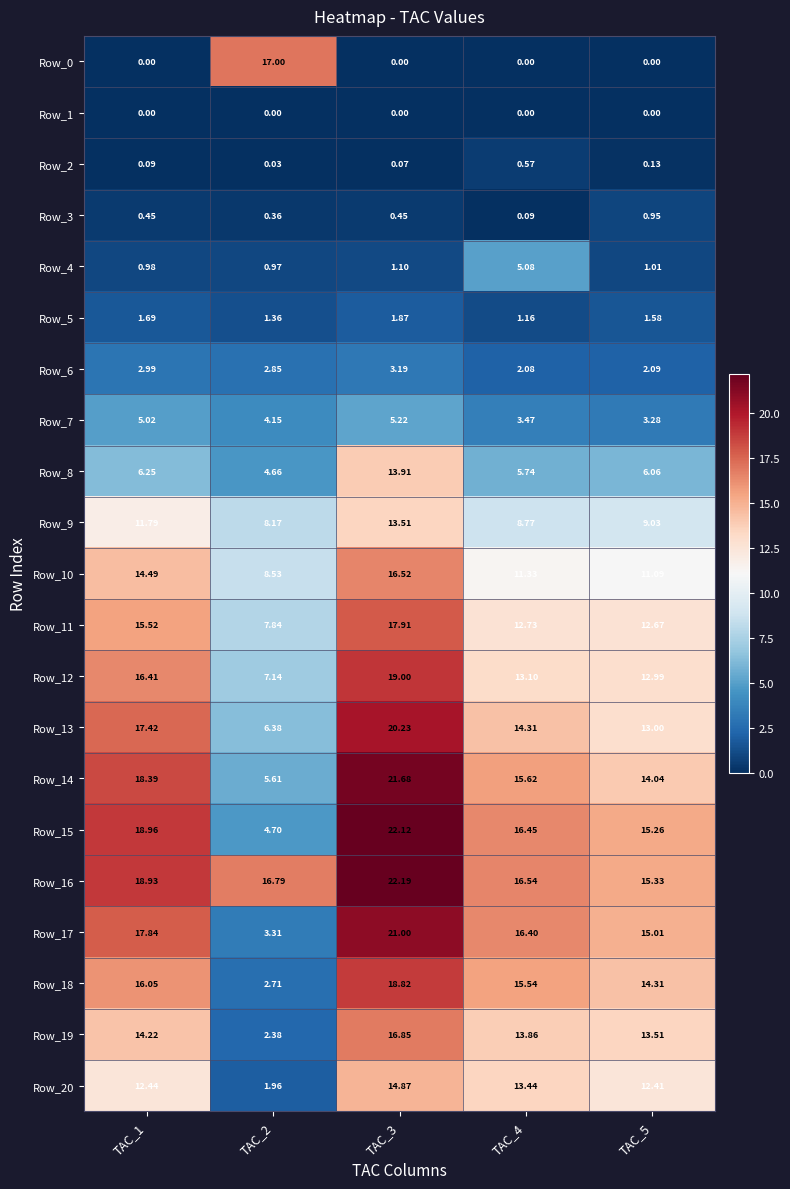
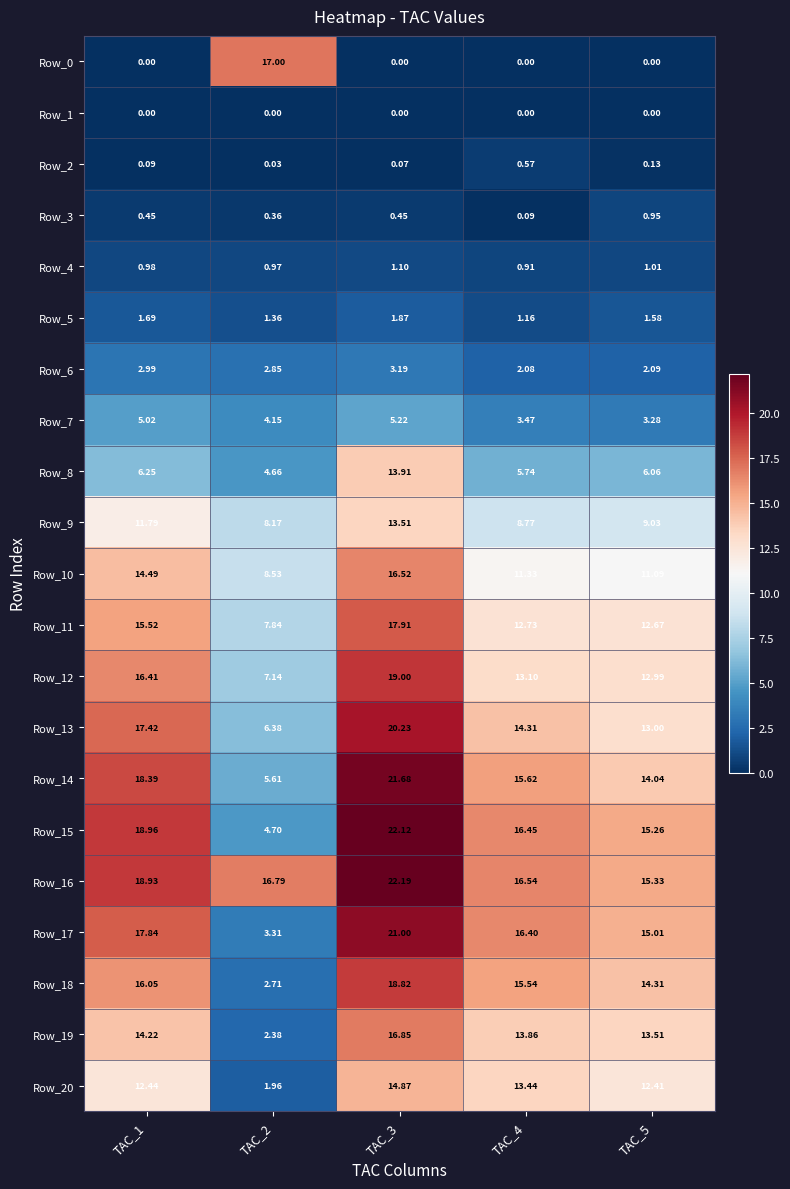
  {
    "Row_0": {
      "TAC_1": 0.00,
      "TAC_2": 17.00,
      "TAC_3": 0.00,
      "TAC_4": 0.00,
      "TAC_5": 0.00
    },
    "Row_1": {
      "TAC_1": 0.00,
      "TAC_2": 0.00,
      "TAC_3": 0.00,
      "TAC_4": 0.00,
      "TAC_5": 0.00
    },
    "Row_2": {
      "TAC_1": 0.09,
      "TAC_2": 0.03,
      "TAC_3": 0.07,
      "TAC_4": 0.57,
      "TAC_5": 0.13
    },
    "Row_3": {
      "TAC_1": 0.45,
      "TAC_2": 0.36,
      "TAC_3": 0.45,
      "TAC_4": 0.09,
      "TAC_5": 0.95
    },
    "Row_4": {
      "TAC_1": 0.98,
      "TAC_2": 0.97,
      "TAC_3": 1.10,
-     "TAC_4": 5.08,
+     "TAC_4": 0.91,
      "TAC_5": 1.01
    },
    "Row_5": {
      "TAC_1": 1.69,
      "TAC_2": 1.36,
      "TAC_3": 1.87,
      "TAC_4": 1.16,
      "TAC_5": 1.58
    },
    "Row_6": {
      "TAC_1": 2.99,
      "TAC_2": 2.85,
      "TAC_3": 3.19,
      "TAC_4": 2.08,
      "TAC_5": 2.09
    },
    "Row_7": {
      "TAC_1": 5.02,
      "TAC_2": 4.15,
      "TAC_3": 5.22,
      "TAC_4": 3.47,
      "TAC_5": 3.28
    },
    "Row_8": {
      "TAC_1": 6.25,
      "TAC_2": 4.66,
      "TAC_3": 13.91,
      "TAC_4": 5.74,
      "TAC_5": 6.06
    },
    "Row_9": {
      "TAC_2": 8.17,
      "TAC_3": 13.51,
      "TAC_4": 8.77
    },
    "Row_10": {
      "TAC_1": 14.49,
      "TAC_2": 8.53,
      "TAC_3": 16.52
    },
    "Row_11": {
      "TAC_1": 15.52,
      "TAC_2": 7.84,
      "TAC_3": 17.91
    },
    "Row_12": {
      "TAC_1": 16.41,
      "TAC_2": 7.14,
      "TAC_3": 19.00,
      "TAC_4": 13.10,
      "TAC_5": 12.99
    },
    "Row_13": {
      "TAC_1": 17.42,
      "TAC_2": 6.38,
      "TAC_3": 20.23,
      "TAC_4": 14.31,
      "TAC_5": 13.00
    },
    "Row_14": {
      "TAC_1": 18.39,
      "TAC_2": 5.61,
      "TAC_3": 21.68,
      "TAC_4": 15.62,
      "TAC_5": 14.04
    },
    "Row_15": {
      "TAC_1": 18.96,
      "TAC_2": 4.70,
      "TAC_3": 22.12,
      "TAC_4": 16.45,
      "TAC_5": 15.26
    },
    "Row_16": {
      "TAC_1": 18.93,
      "TAC_2": 16.79,
      "TAC_3": 22.19,
      "TAC_4": 16.54,
      "TAC_5": 15.33
    },
    "Row_17": {
      "TAC_1": 17.84,
      "TAC_2": 3.31,
      "TAC_3": 21.00,
      "TAC_4": 16.40,
      "TAC_5": 15.01
    },
    "Row_18": {
      "TAC_1": 16.05,
      "TAC_2": 2.71,
      "TAC_3": 18.82,
      "TAC_4": 15.54,
      "TAC_5": 14.31
    },
    "Row_19": {
      "TAC_1": 14.22,
      "TAC_2": 2.38,
      "TAC_3": 16.85,
      "TAC_4": 13.86,
      "TAC_5": 13.51
    },
    "Row_20": {
      "TAC_2": 1.96,
      "TAC_3": 14.87,
      "TAC_4": 13.44
    }
  }
